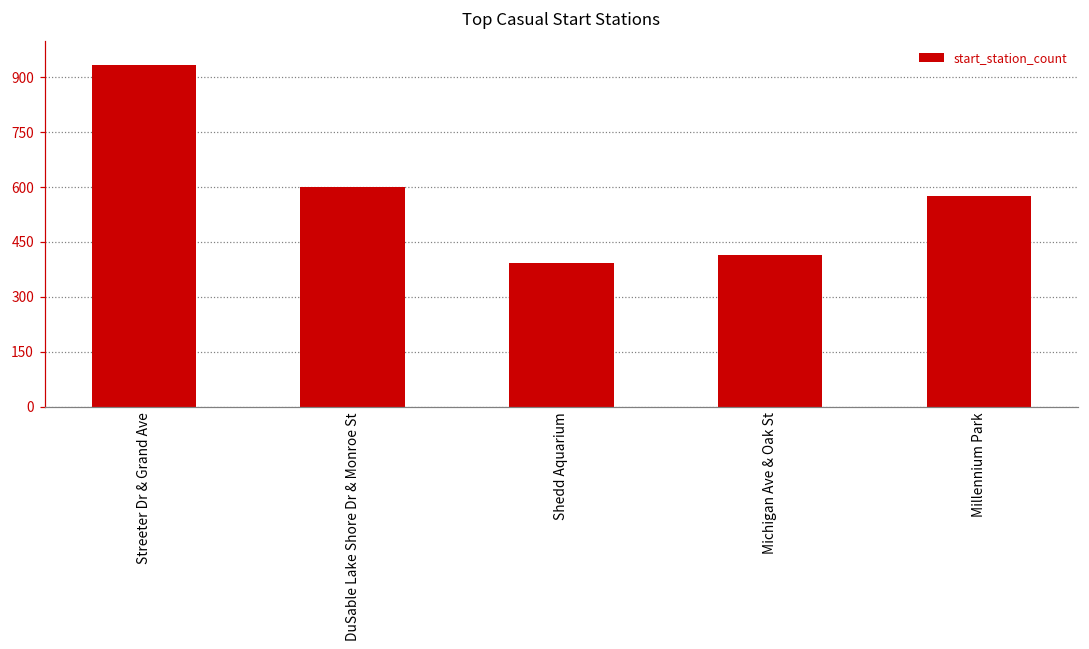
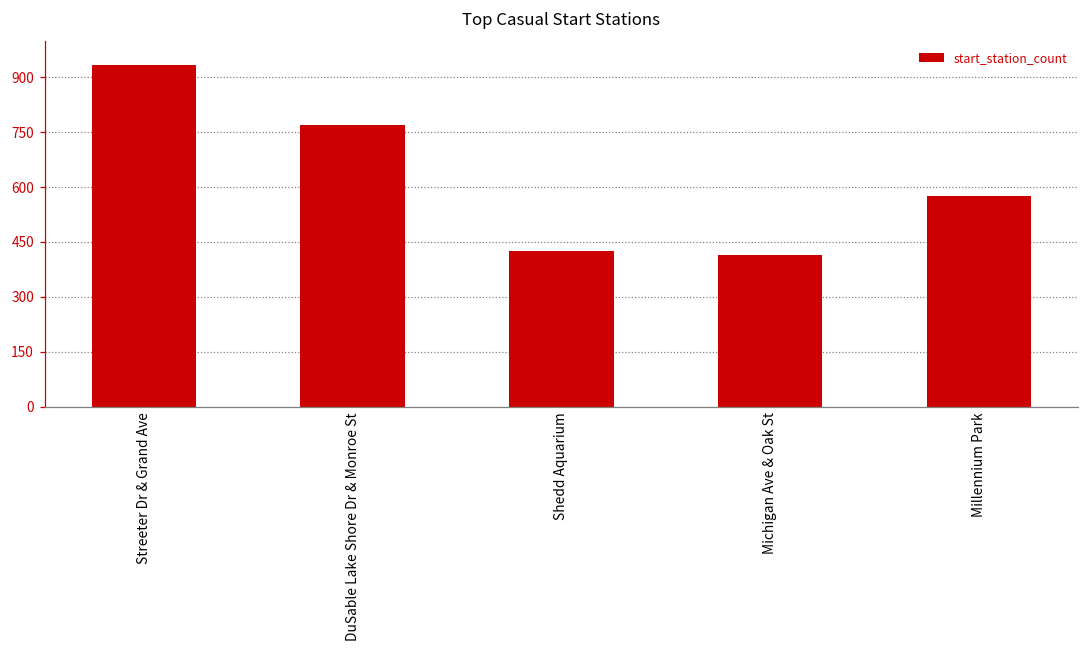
  {
    "Streeter Dr & Grand Ave": 930,
-   "DuSable Lake Shore Dr & Monroe St": 600,
-   "Shedd Aquarium": 390,
+   "DuSable Lake Shore Dr & Monroe St": 770,
+   "Shedd Aquarium": 420,
    "Michigan Ave & Oak St": 420,
    "Millennium Park": 580
  }
